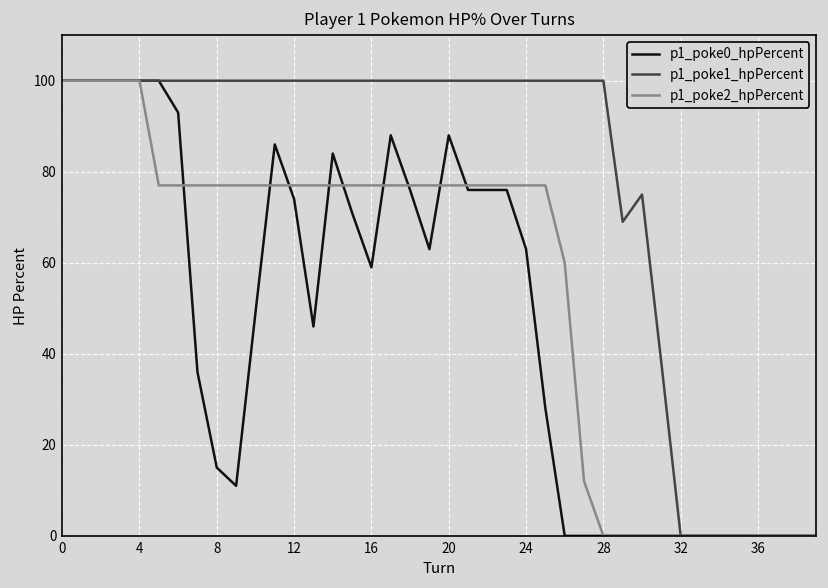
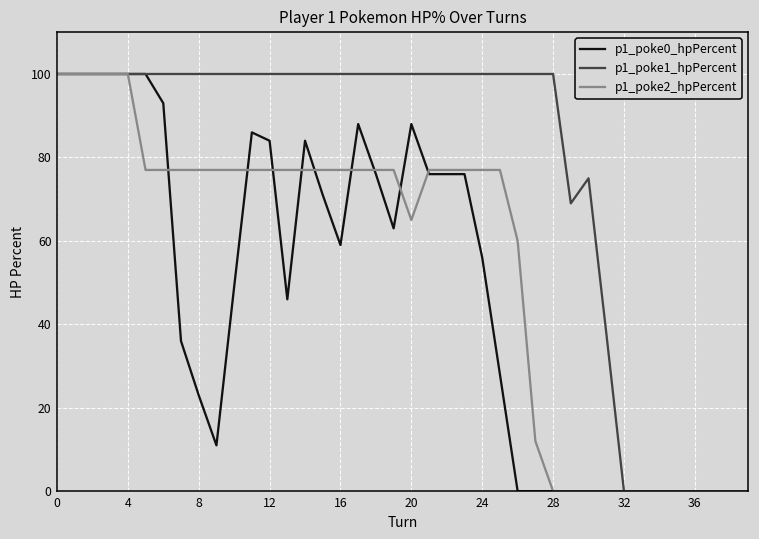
  {
    "p1_poke0_hpPercent": {
-     "8": 15,
-     "12": 74,
+     "8": 23,
+     "12": 84,
      "16": 59,
      "20": 88,
-     "24": 63
+     "24": 56
    },
    "p1_poke1_hpPercent": {
      "8": 100,
      "12": 100,
      "16": 100,
      "20": 100,
      "24": 100,
      "28": 100
    },
    "p1_poke2_hpPercent": {
      "8": 77,
      "12": 77,
      "16": 77,
-     "20": 77,
+     "20": 65,
      "24": 77
    }
  }
